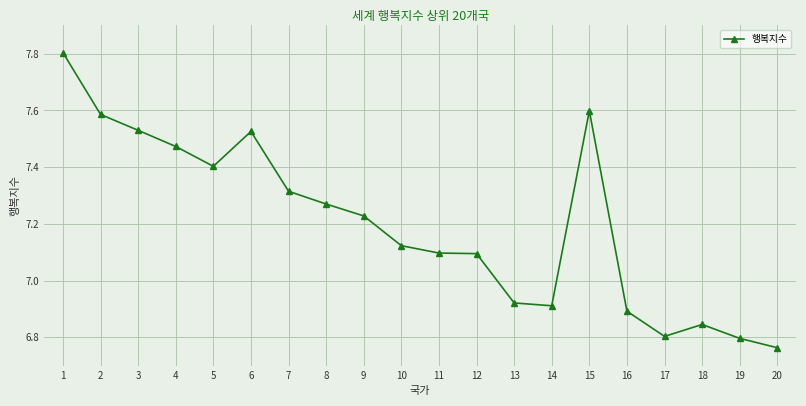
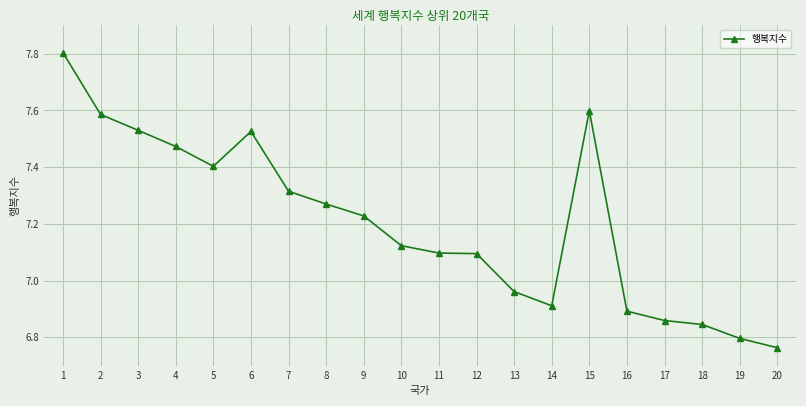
  {
    "1": 7.80,
    "2": 7.59,
    "3": 7.53,
    "4": 7.47,
    "5": 7.40,
    "6": 7.53,
    "7": 7.32,
    "8": 7.27,
    "9": 7.23,
    "10": 7.12,
    "11": 7.10,
    "12": 7.10,
-   "13": 6.92,
+   "13": 6.96,
    "14": 6.91,
    "15": 7.60,
    "16": 6.89,
-   "17": 6.80,
+   "17": 6.86,
    "18": 6.85,
    "19": 6.80,
    "20": 6.76
  }
